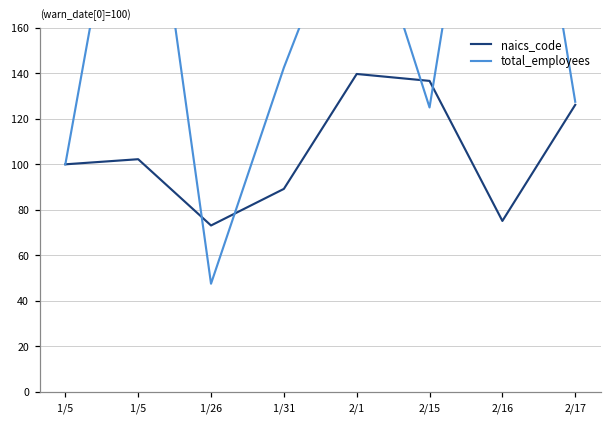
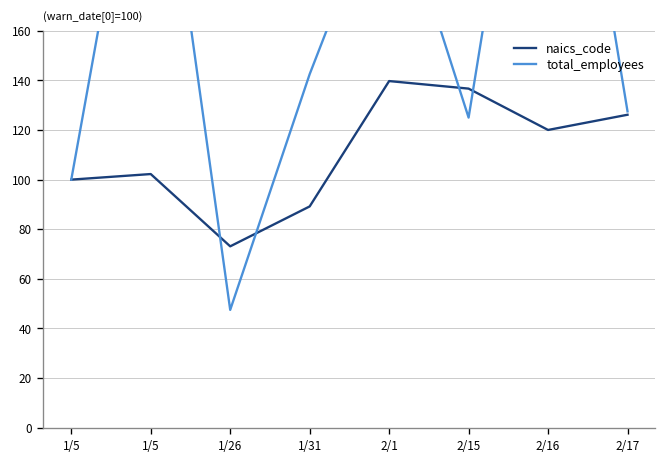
  {
    "naics_code": {
      "1/26": 73,
      "1/31": 89,
      "2/1": 140,
      "2/15": 137,
-     "2/16": 75,
+     "2/16": 120,
      "2/17": 126
    },
    "total_employees": {
      "1/26": 48,
      "1/31": 143,
      "2/15": 125,
      "2/17": 127
    }
  }
